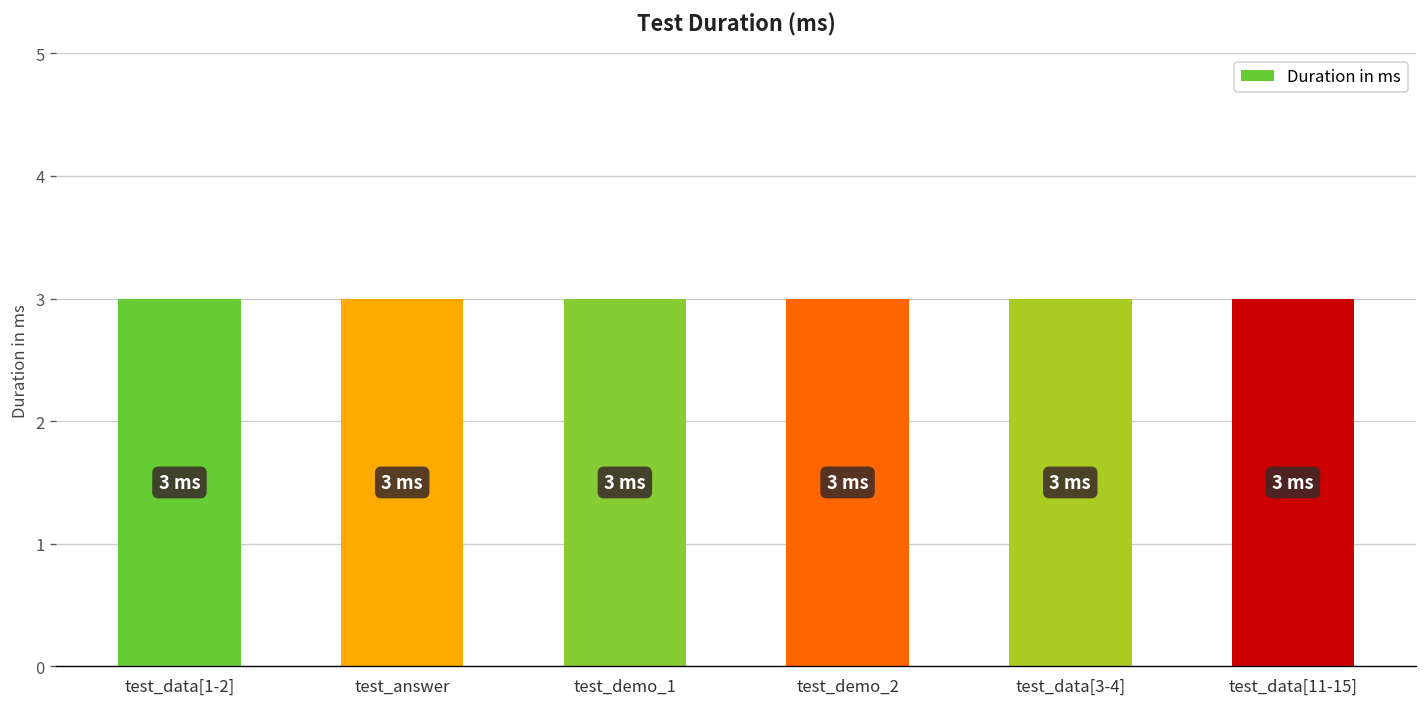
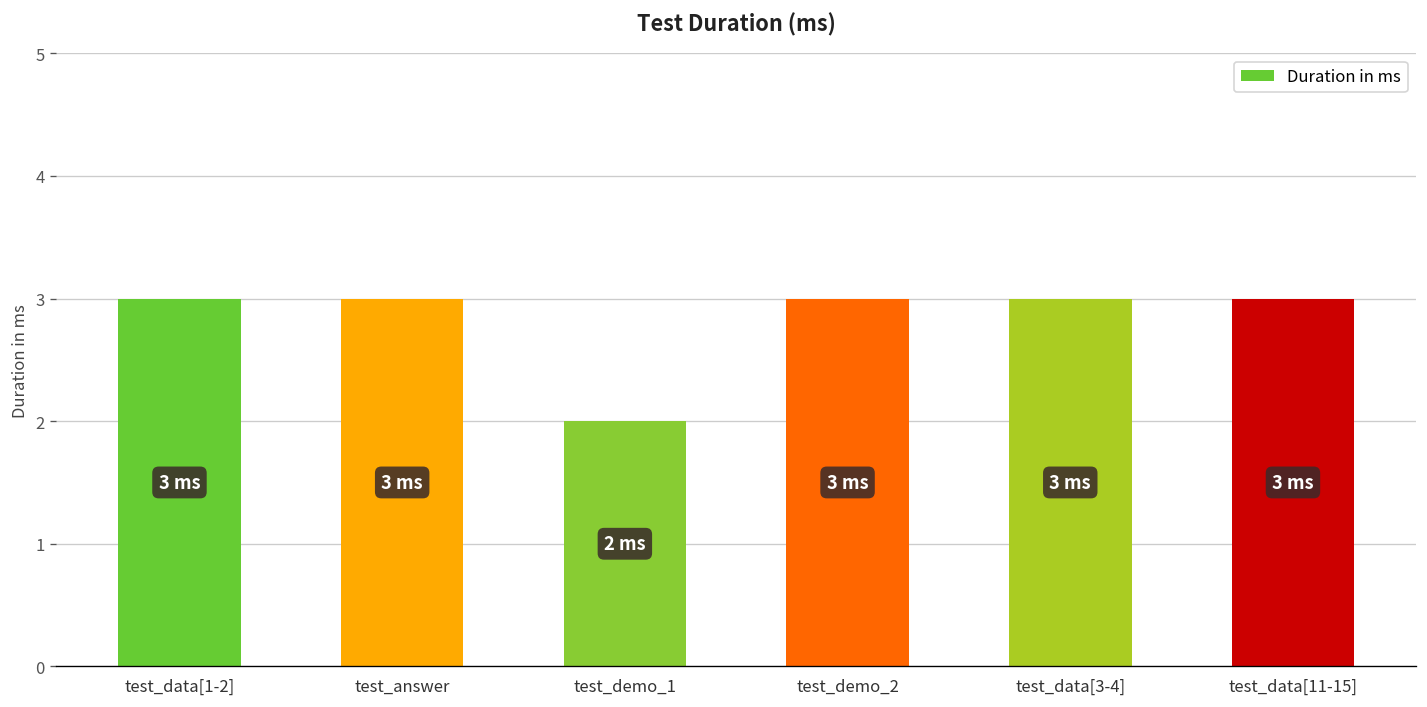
  {
-   "test_demo_1": 3
+   "test_demo_1": 2
  }
